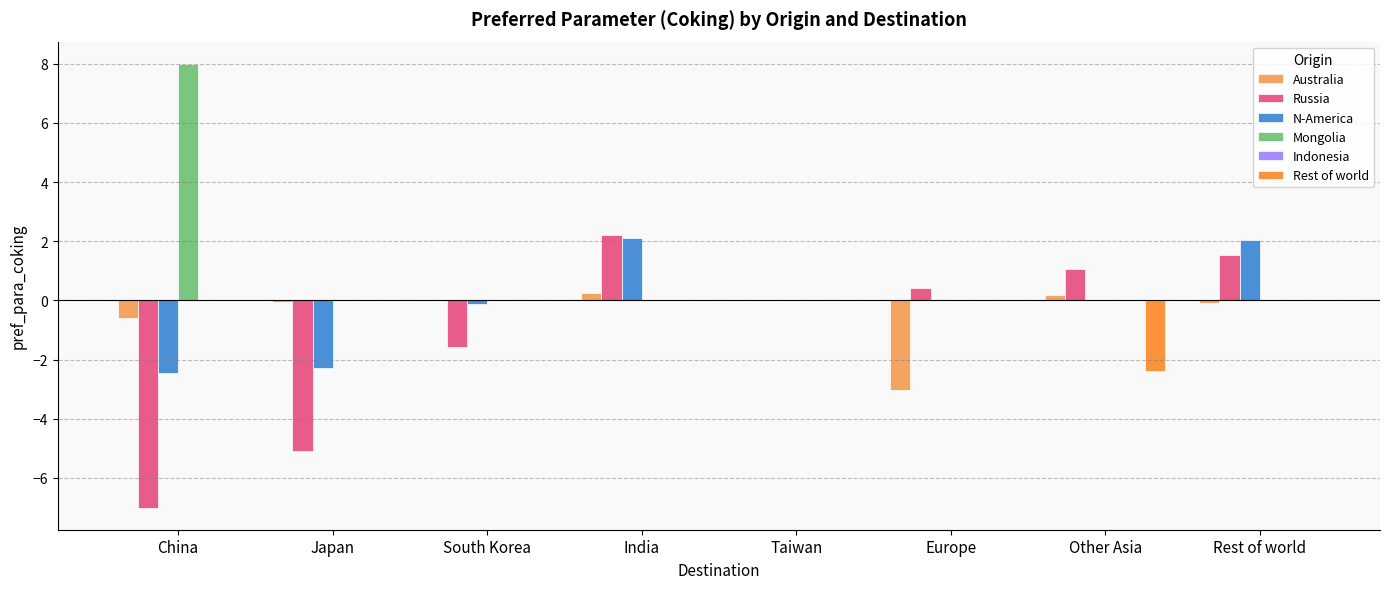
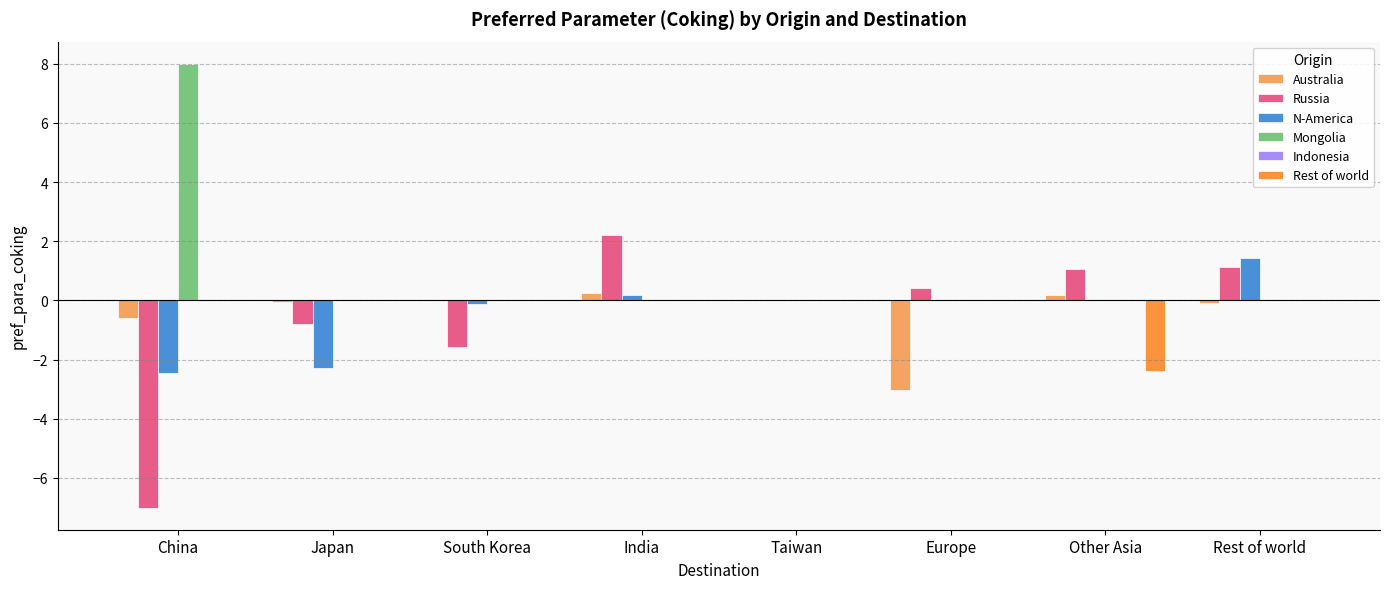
  {
    "Russia": {
      "China": -7.0,
-     "Japan": -5.1,
+     "Japan": -0.8,
      "South Korea": -1.6,
      "India": 2.2,
      "Taiwan": 0.0,
      "Europe": 0.4,
      "Other Asia": 1.1,
-     "Rest of world": 1.5
+     "Rest of world": 1.1
    },
    "N-America": {
      "China": -2.5,
      "Japan": -2.3,
      "South Korea": -0.1,
-     "India": 2.1,
+     "India": 0.2,
      "Taiwan": 0.0,
      "Europe": 0.0,
      "Other Asia": 0.0,
-     "Rest of world": 2.1
+     "Rest of world": 1.4
    },
    "Mongolia": {
      "China": 8.0,
      "Japan": 0.0,
      "South Korea": 0.0,
      "India": 0.0,
      "Taiwan": 0.0,
      "Europe": 0.0,
      "Other Asia": 0.0,
      "Rest of world": 0.0
    },
    "Indonesia": {
      "China": 0.0,
      "Japan": 0.0,
      "South Korea": 0.0,
      "India": 0.0,
      "Taiwan": 0.0,
      "Europe": 0.0,
      "Other Asia": 0.0,
      "Rest of world": 0.0
    }
  }
